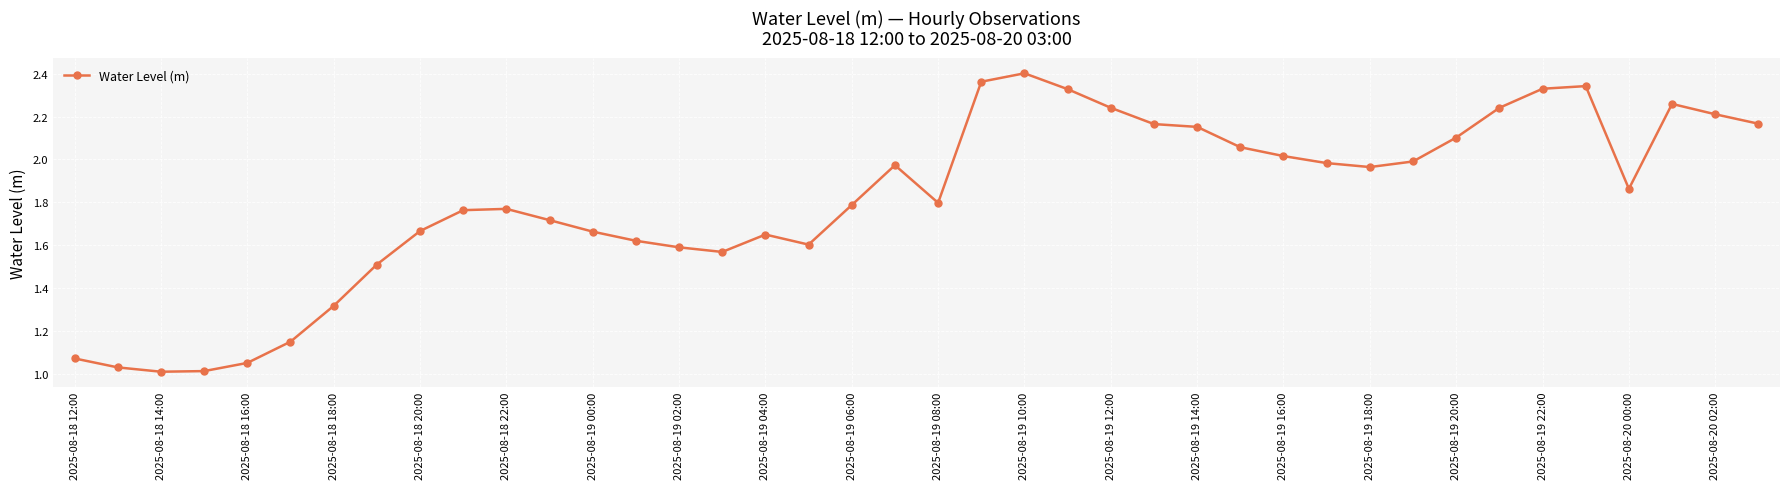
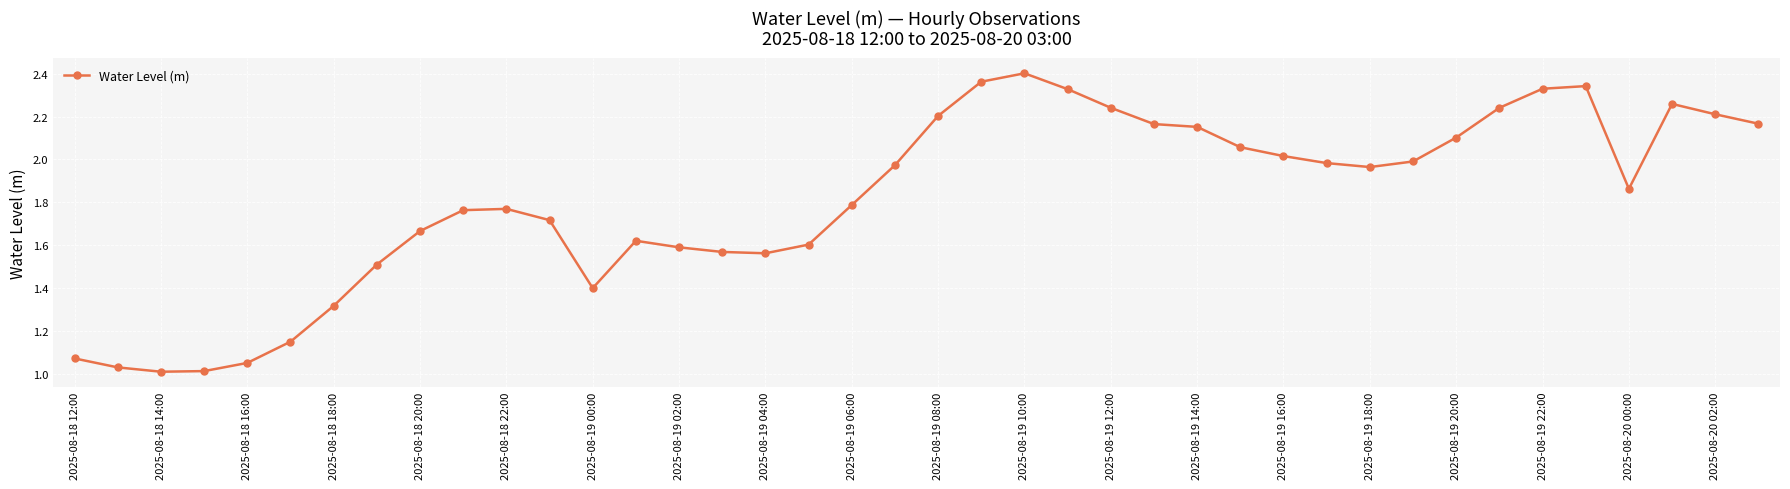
  {
    "2025-08-18 12:00": 1.07,
    "2025-08-18 14:00": 1.01,
    "2025-08-18 16:00": 1.05,
    "2025-08-18 18:00": 1.32,
    "2025-08-18 20:00": 1.67,
    "2025-08-18 22:00": 1.77,
-   "2025-08-19 00:00": 1.66,
+   "2025-08-19 00:00": 1.40,
    "2025-08-19 02:00": 1.59,
-   "2025-08-19 04:00": 1.65,
+   "2025-08-19 04:00": 1.56,
    "2025-08-19 06:00": 1.79,
-   "2025-08-19 08:00": 1.80,
+   "2025-08-19 08:00": 2.20,
    "2025-08-19 10:00": 2.40,
    "2025-08-19 12:00": 2.24,
    "2025-08-19 14:00": 2.15,
    "2025-08-19 16:00": 2.02,
    "2025-08-19 18:00": 1.96,
    "2025-08-19 20:00": 2.10,
    "2025-08-19 22:00": 2.33,
    "2025-08-20 00:00": 1.86,
    "2025-08-20 02:00": 2.21
  }
